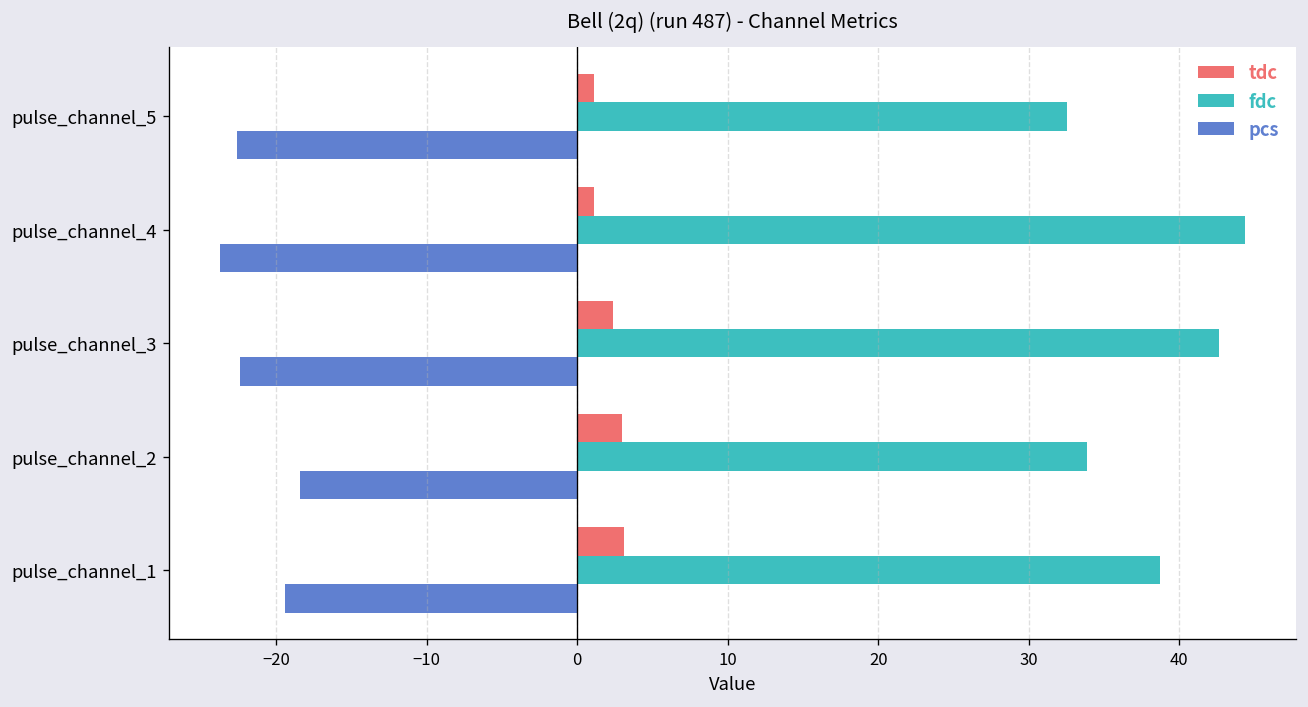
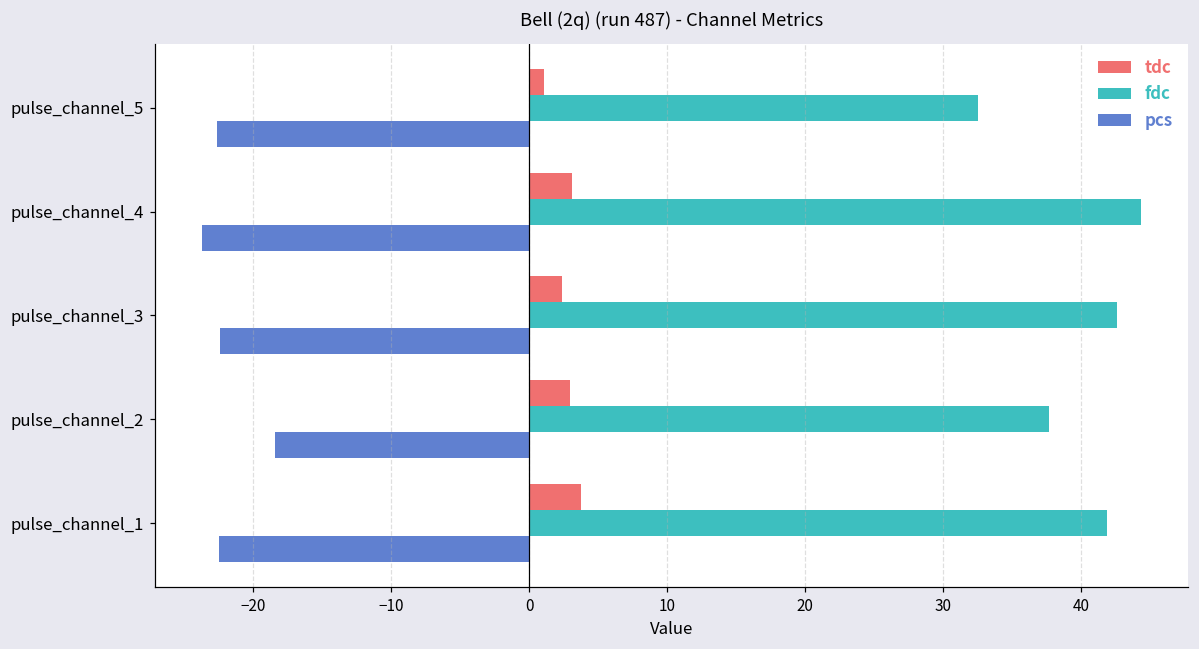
  {
    "tdc": {
      "pulse_channel_5": 1.1,
-     "pulse_channel_4": 1.1,
+     "pulse_channel_4": 3.1,
      "pulse_channel_3": 2.4,
      "pulse_channel_2": 3.0,
-     "pulse_channel_1": 3.1
+     "pulse_channel_1": 3.7
    },
    "fdc": {
      "pulse_channel_5": 32.5,
      "pulse_channel_4": 44.4,
      "pulse_channel_3": 42.6,
-     "pulse_channel_2": 33.9,
-     "pulse_channel_1": 38.7
+     "pulse_channel_2": 37.7,
+     "pulse_channel_1": 41.9
    },
    "pcs": {
      "pulse_channel_5": -22.6,
      "pulse_channel_4": -23.7,
      "pulse_channel_3": -22.4,
      "pulse_channel_2": -18.4,
-     "pulse_channel_1": -19.4
+     "pulse_channel_1": -22.5
    }
  }
